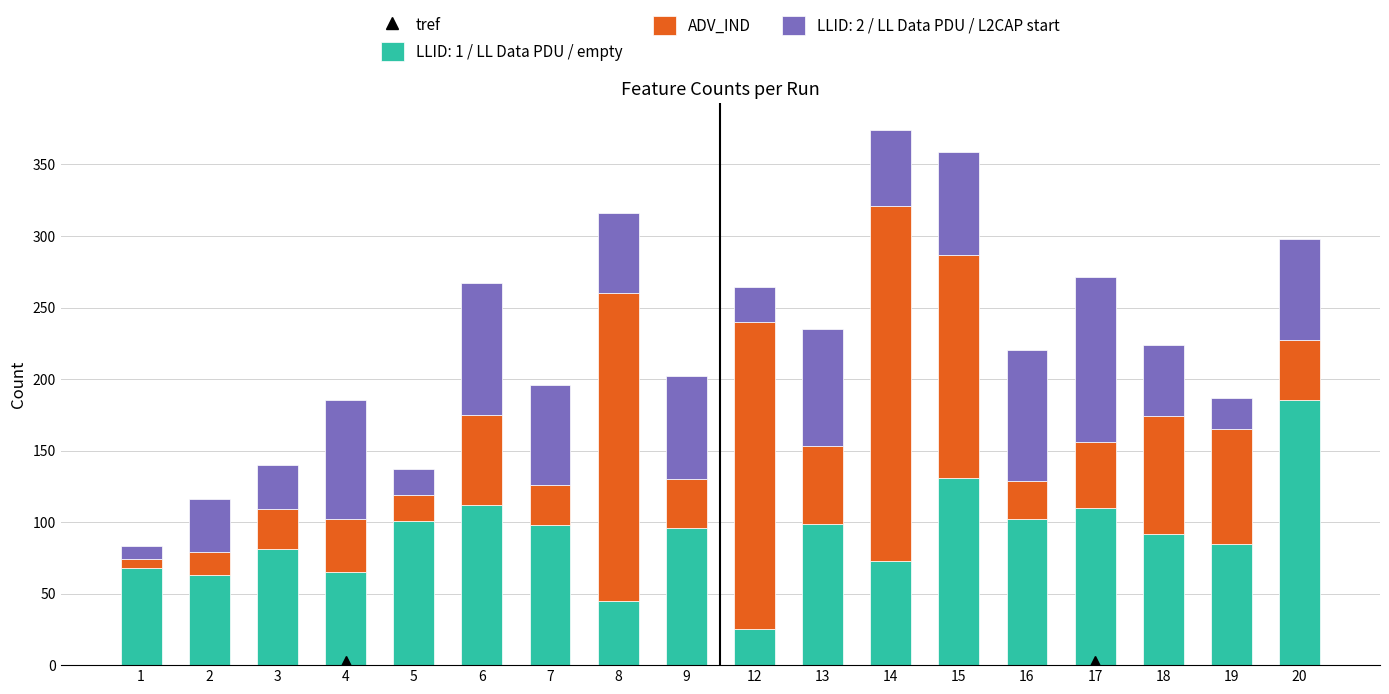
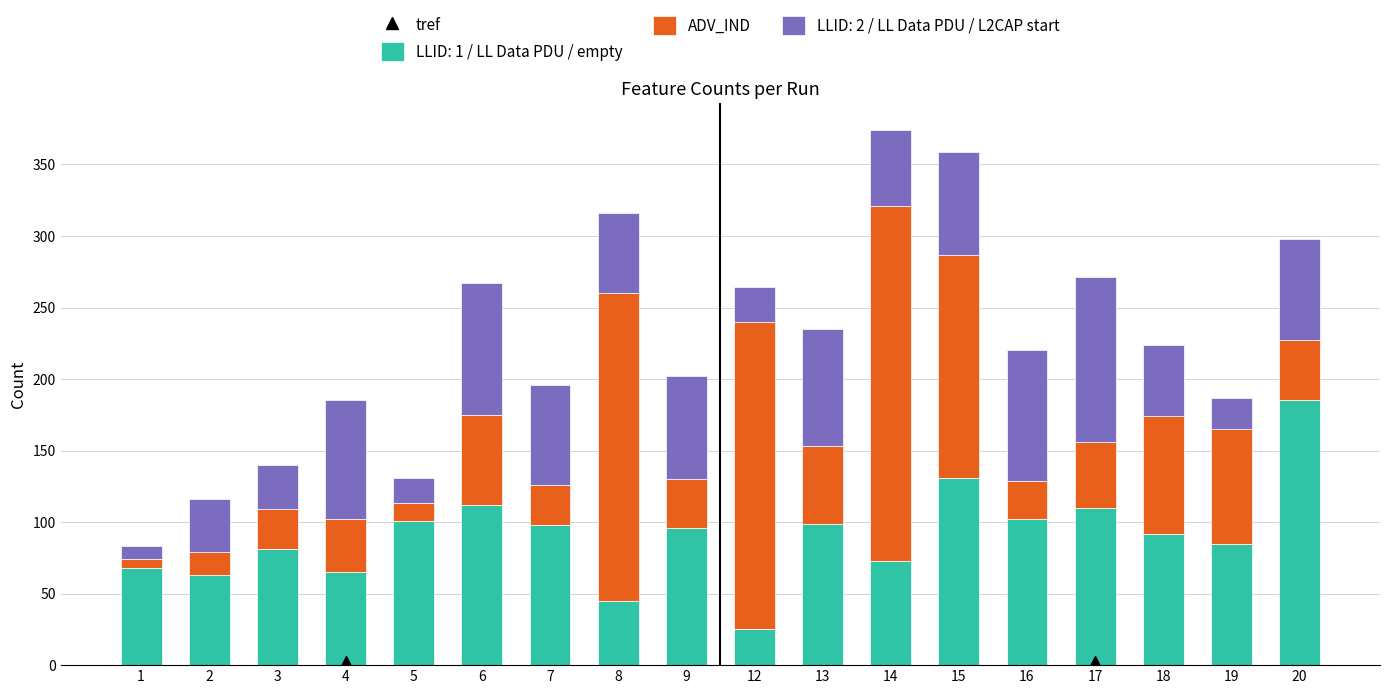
  {
    "LLID: 1 / LL Data PDU / empty": {
      "1": 68,
      "2": 63,
      "3": 81,
      "4": 65,
      "5": 101,
      "6": 112,
      "7": 98,
      "8": 45,
      "9": 96,
      "12": 25,
      "13": 99,
      "14": 73,
      "15": 131,
      "16": 102,
      "17": 110,
      "18": 92,
      "19": 85,
      "20": 185
    },
    "ADV_IND": {
      "1": 6,
      "2": 16,
      "3": 28,
      "4": 37,
-     "5": 18,
+     "5": 12,
      "6": 63,
      "7": 28,
      "8": 215,
      "9": 34,
      "12": 215,
      "13": 54,
      "14": 248,
      "15": 156,
      "16": 27,
      "17": 46,
      "18": 82,
      "19": 80,
      "20": 42
    },
    "LLID: 2 / LL Data PDU / L2CAP start": {
      "1": 9,
      "2": 37,
      "3": 31,
      "4": 83,
      "5": 18,
      "6": 92,
      "7": 70,
      "8": 56,
      "9": 72,
      "12": 24,
      "13": 82,
      "14": 53,
      "15": 72,
      "16": 91,
      "17": 115,
      "18": 50,
      "19": 22,
      "20": 71
    }
  }
